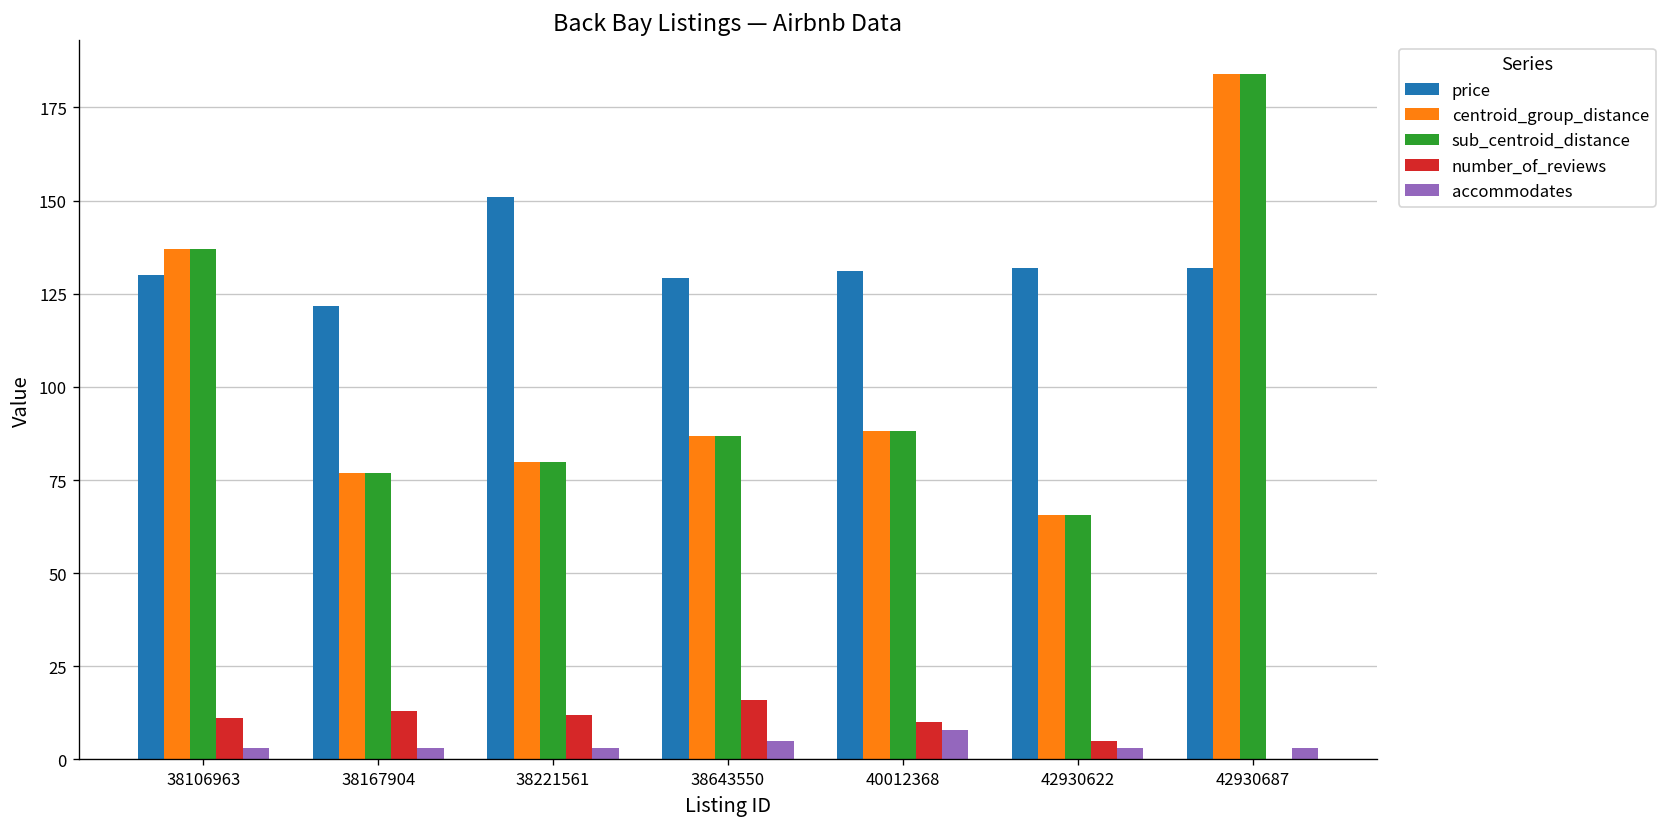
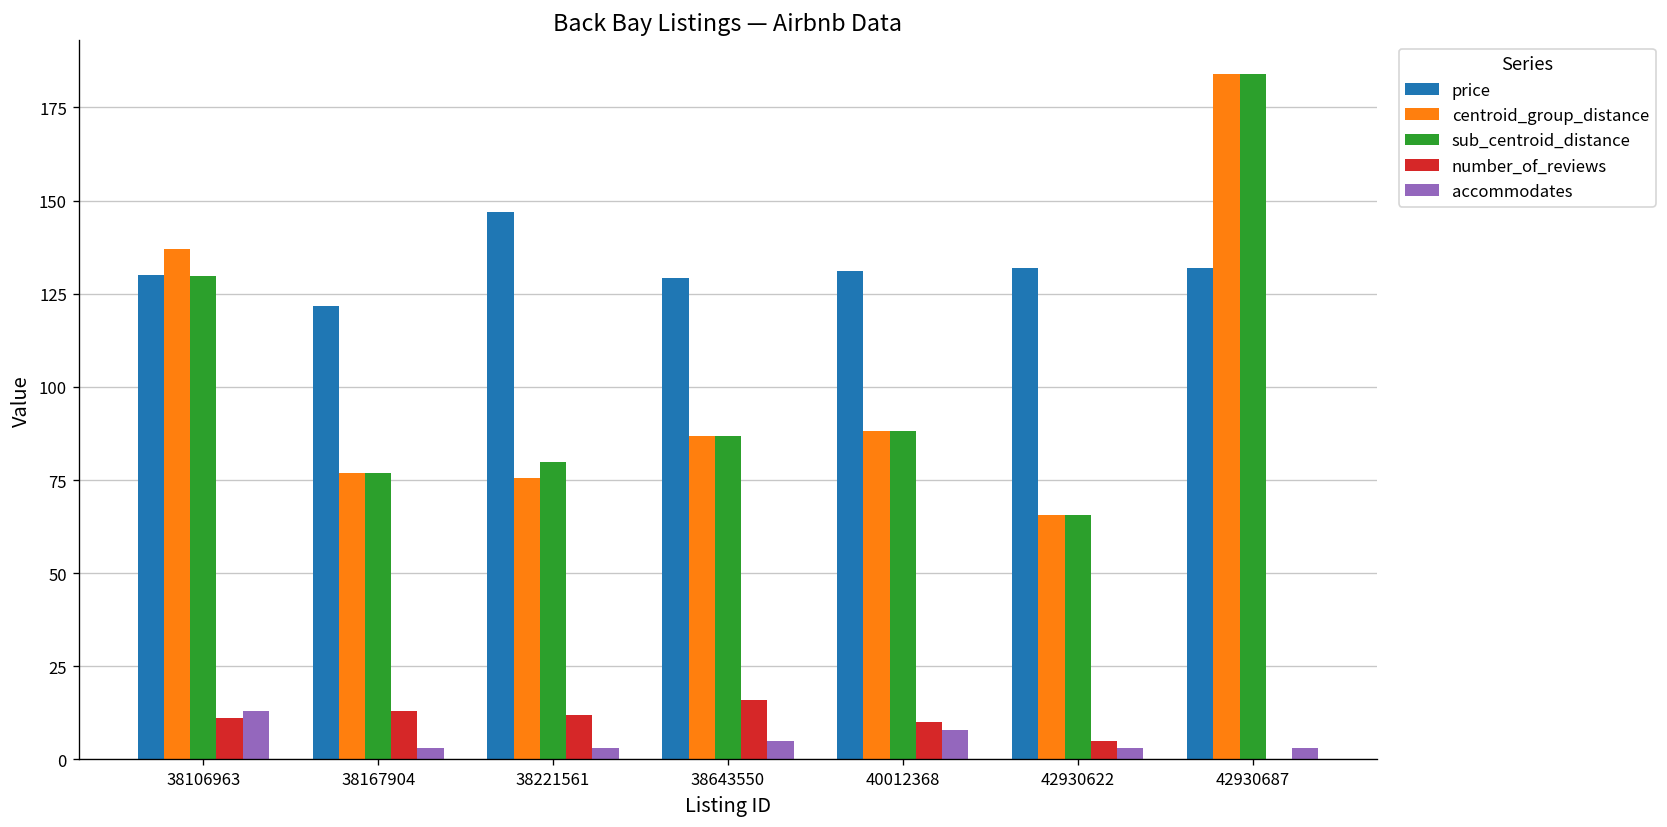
  {
    "price": {
      "38106963": 130,
      "38167904": 122,
-     "38221561": 151,
+     "38221561": 147,
      "38643550": 129,
      "40012368": 131,
      "42930622": 132,
      "42930687": 132
    },
    "centroid_group_distance": {
      "38106963": 137,
      "38167904": 77,
-     "38221561": 80,
+     "38221561": 76,
      "38643550": 87,
      "40012368": 88,
      "42930622": 66,
      "42930687": 184
    },
    "sub_centroid_distance": {
-     "38106963": 137,
+     "38106963": 130,
      "38167904": 77,
      "38221561": 80,
      "38643550": 87,
      "40012368": 88,
      "42930622": 66,
      "42930687": 184
    },
    "number_of_reviews": {
      "38106963": 11,
      "38167904": 13,
      "38221561": 12,
      "38643550": 16,
      "40012368": 10,
      "42930622": 5,
      "42930687": 0
    },
    "accommodates": {
-     "38106963": 3,
+     "38106963": 13,
      "38167904": 3,
      "38221561": 3,
      "38643550": 5,
      "40012368": 8,
      "42930622": 3,
      "42930687": 3
    }
  }
